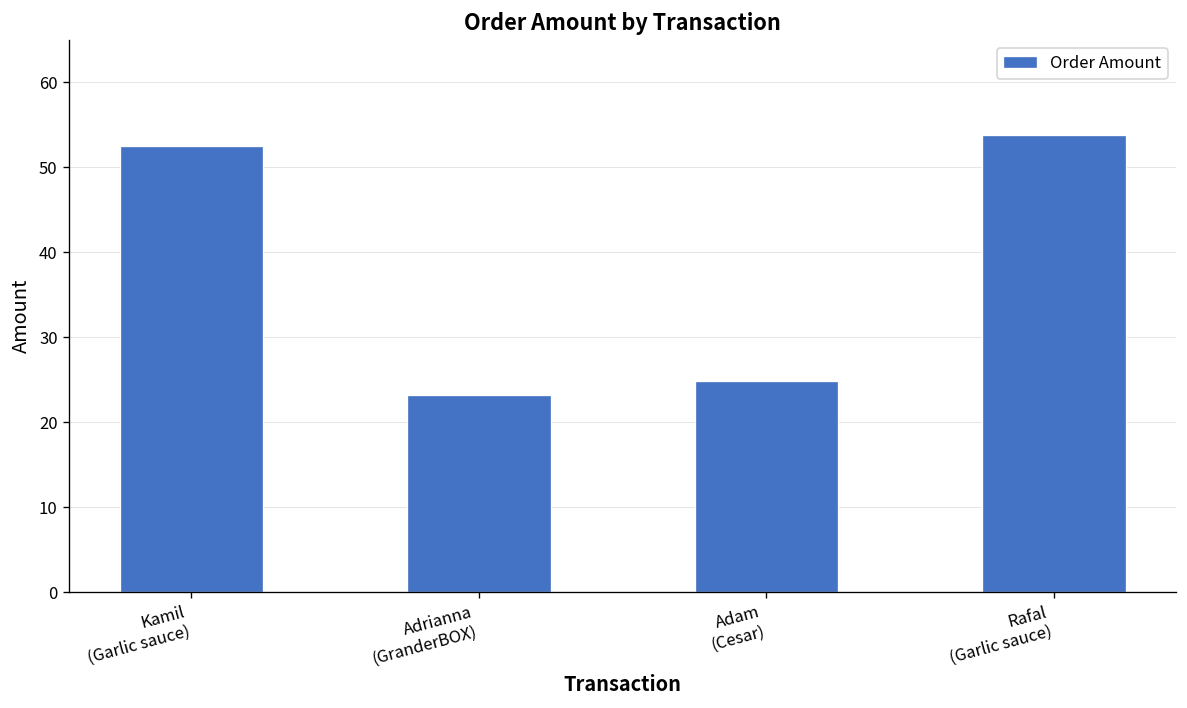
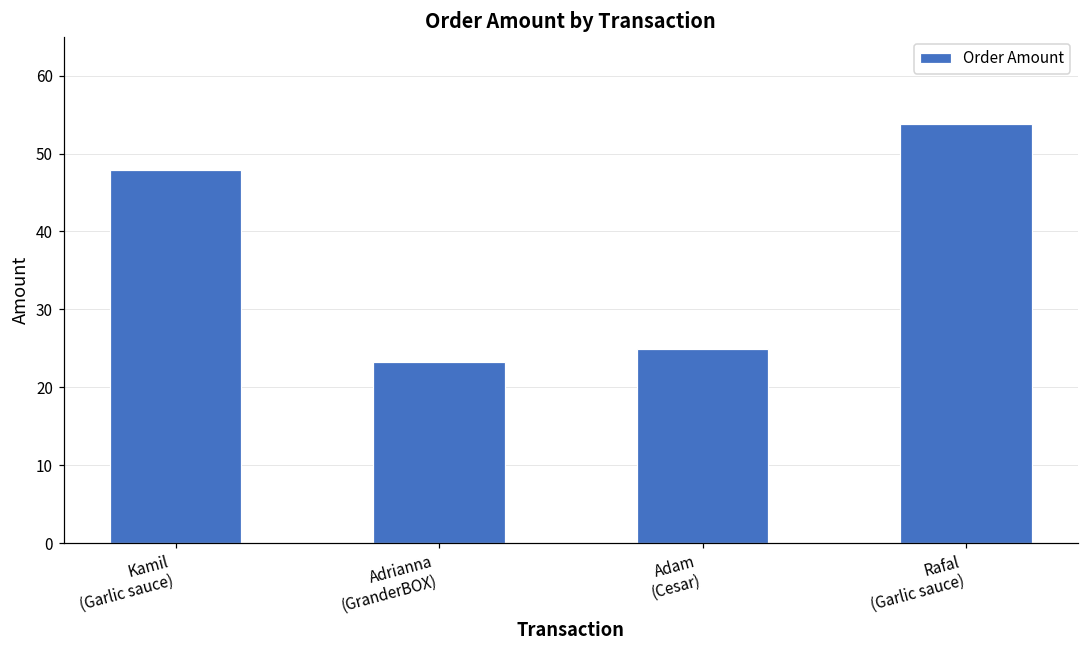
  {
-   "Kamil (Garlic sauce)": 52,
+   "Kamil (Garlic sauce)": 48,
    "Adrianna (GranderBOX)": 23,
    "Adam (Cesar)": 25,
    "Rafal (Garlic sauce)": 54
  }
